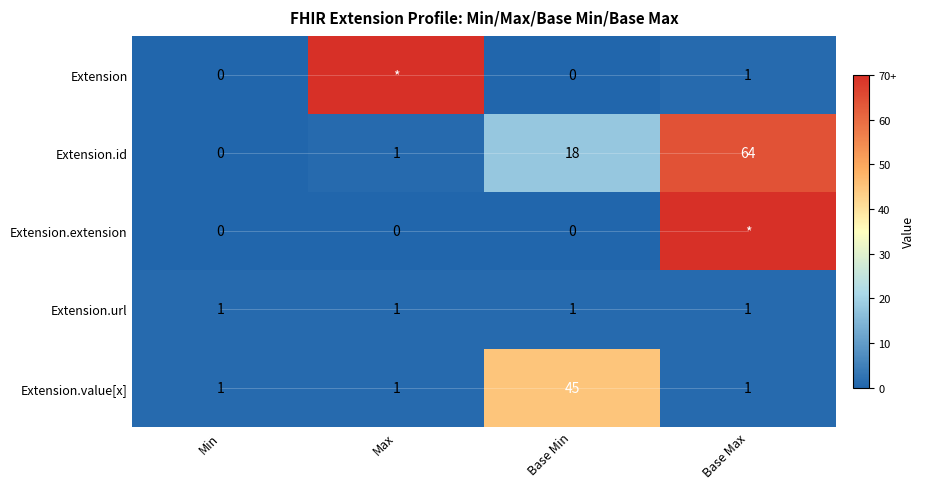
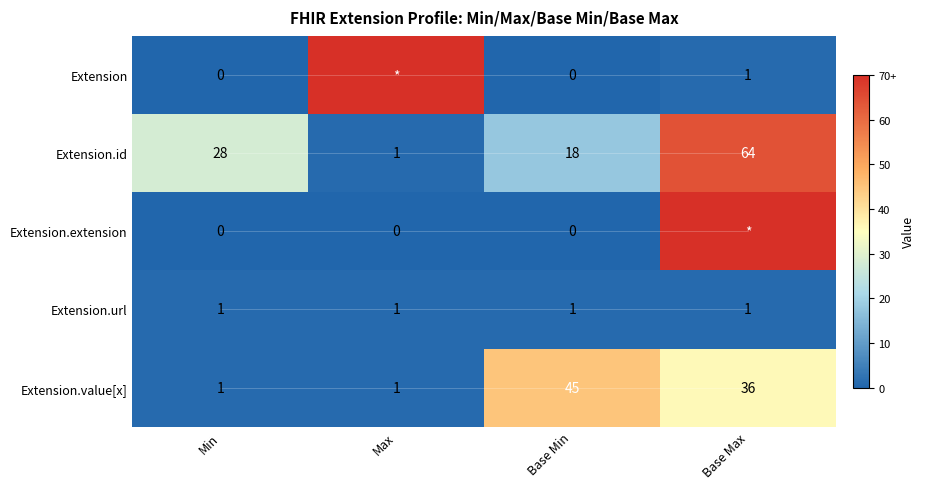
  {
    "Extension.id": {
-     "Min": 0
+     "Min": 28
    },
    "Extension.value[x]": {
-     "Base Max": 1
+     "Base Max": 36
    }
  }
